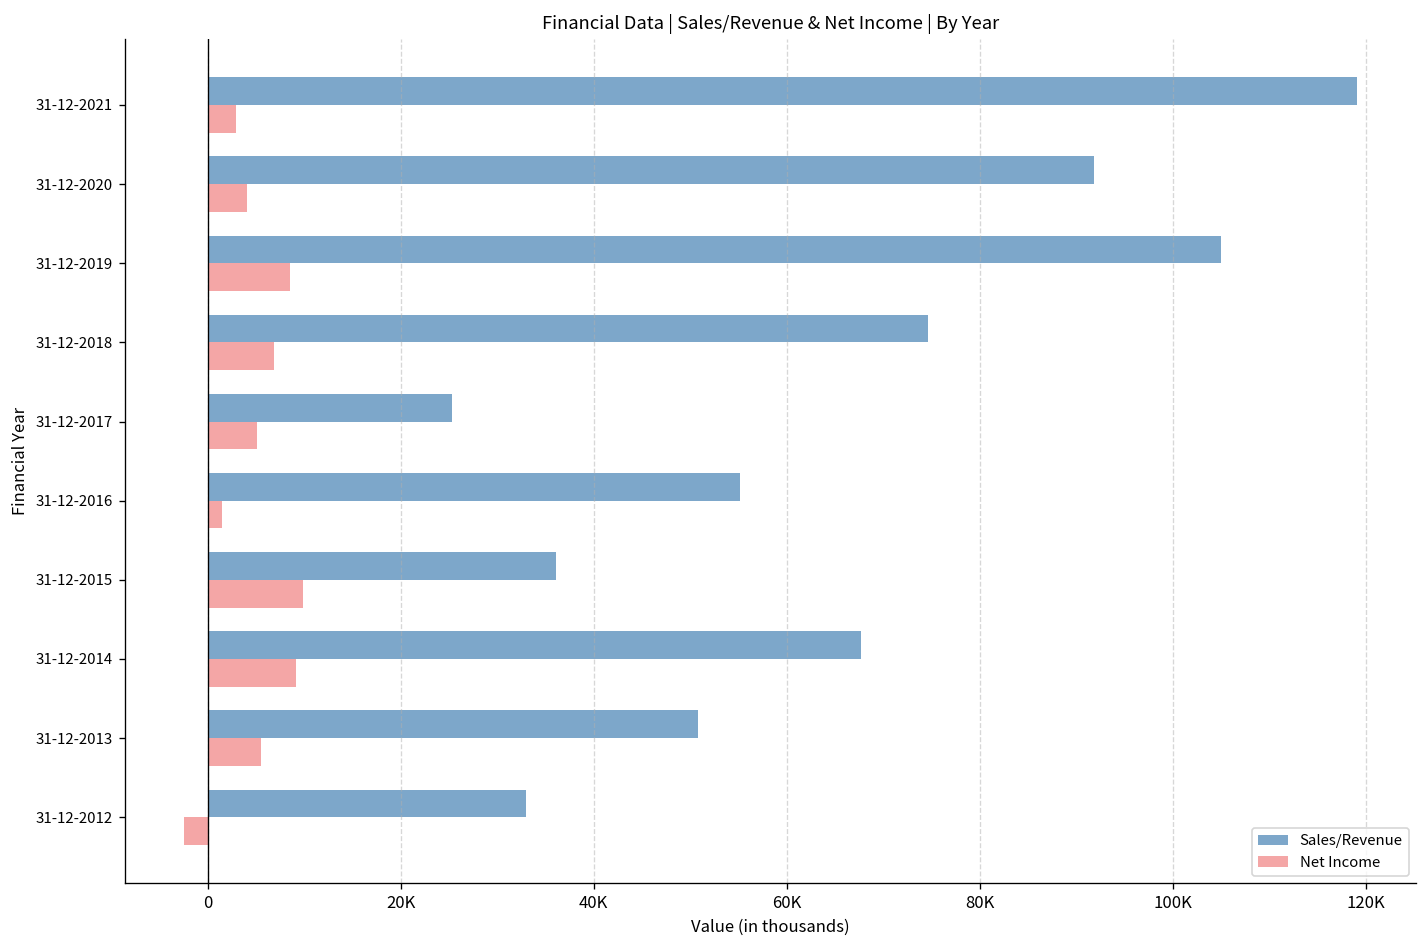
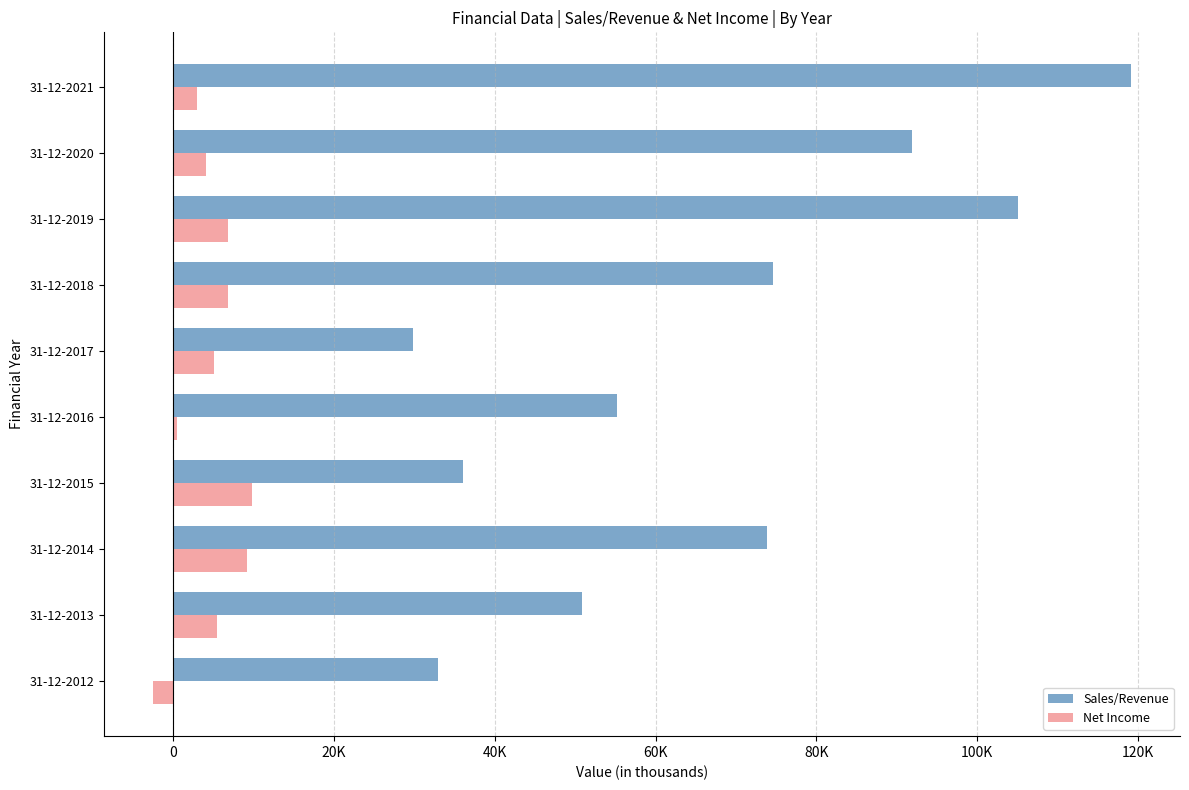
  {
    "Sales/Revenue": {
      "31-12-2021": 119000,
      "31-12-2020": 92000,
      "31-12-2019": 105000,
      "31-12-2018": 75000,
-     "31-12-2017": 25000,
+     "31-12-2017": 30000,
      "31-12-2016": 55000,
      "31-12-2015": 36000,
-     "31-12-2014": 68000,
+     "31-12-2014": 74000,
      "31-12-2013": 51000,
      "31-12-2012": 33000
    },
    "Net Income": {
      "31-12-2021": 3000,
      "31-12-2020": 4000,
-     "31-12-2019": 9000,
+     "31-12-2019": 7000,
      "31-12-2018": 7000,
      "31-12-2017": 5000,
-     "31-12-2016": 2000,
+     "31-12-2016": 1000,
      "31-12-2015": 10000,
      "31-12-2014": 9000,
      "31-12-2013": 5000,
      "31-12-2012": -2000
    }
  }
